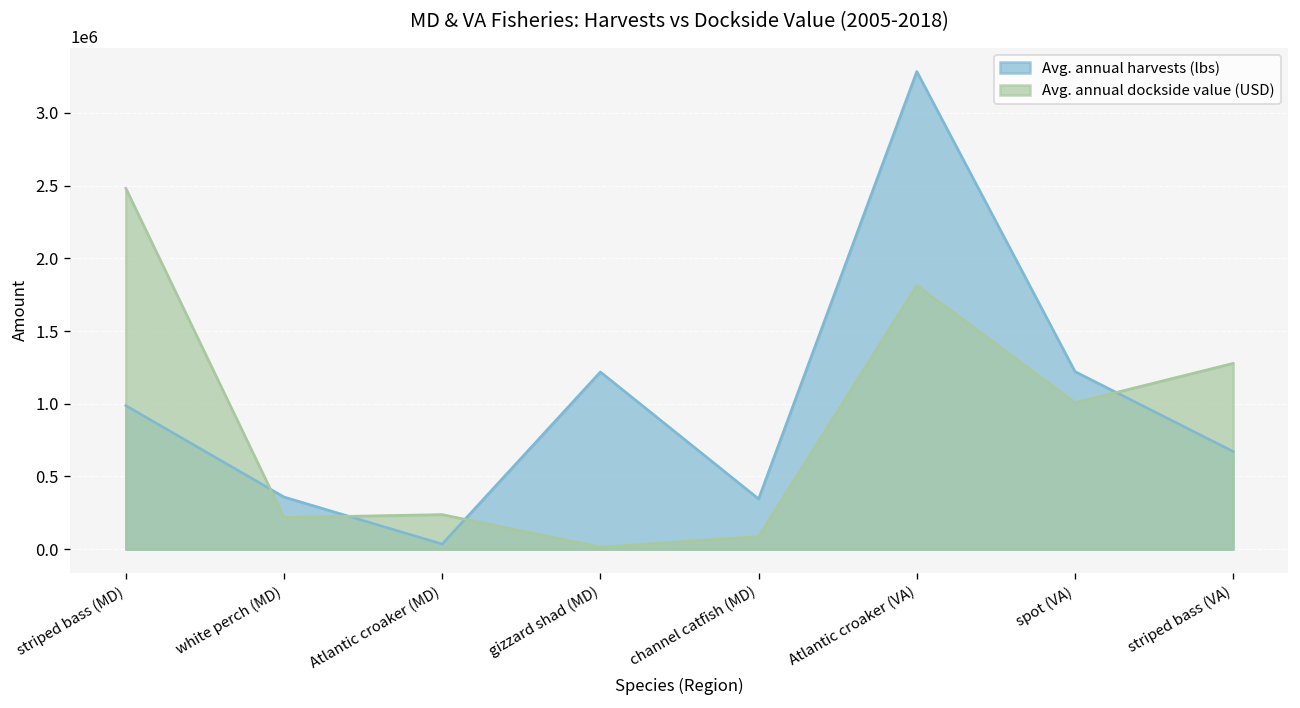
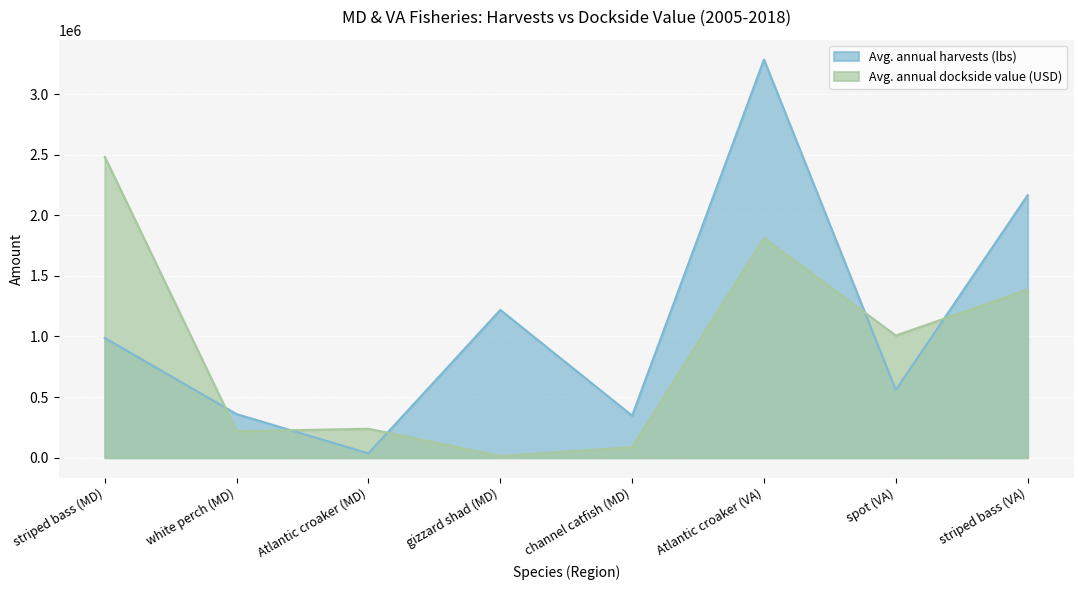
  {
    "Avg. annual harvests (lbs)": {
      "striped bass (MD)": 990000,
      "white perch (MD)": 360000,
      "Atlantic croaker (MD)": 40000,
      "gizzard shad (MD)": 1220000,
      "channel catfish (MD)": 350000,
      "Atlantic croaker (VA)": 3280000,
-     "spot (VA)": 1220000,
-     "striped bass (VA)": 670000
+     "spot (VA)": 560000,
+     "striped bass (VA)": 2170000
    },
    "Avg. annual dockside value (USD)": {
      "striped bass (MD)": 2480000,
      "white perch (MD)": 220000,
      "Atlantic croaker (MD)": 240000,
      "gizzard shad (MD)": 10000,
      "channel catfish (MD)": 90000,
      "Atlantic croaker (VA)": 1810000,
      "spot (VA)": 1010000,
-     "striped bass (VA)": 1280000
+     "striped bass (VA)": 1390000
    }
  }
